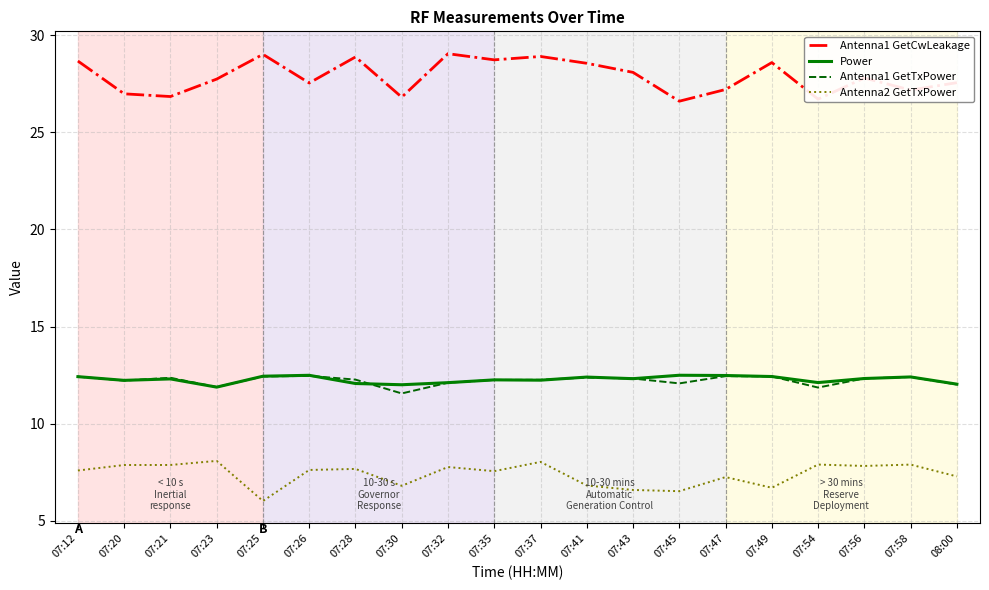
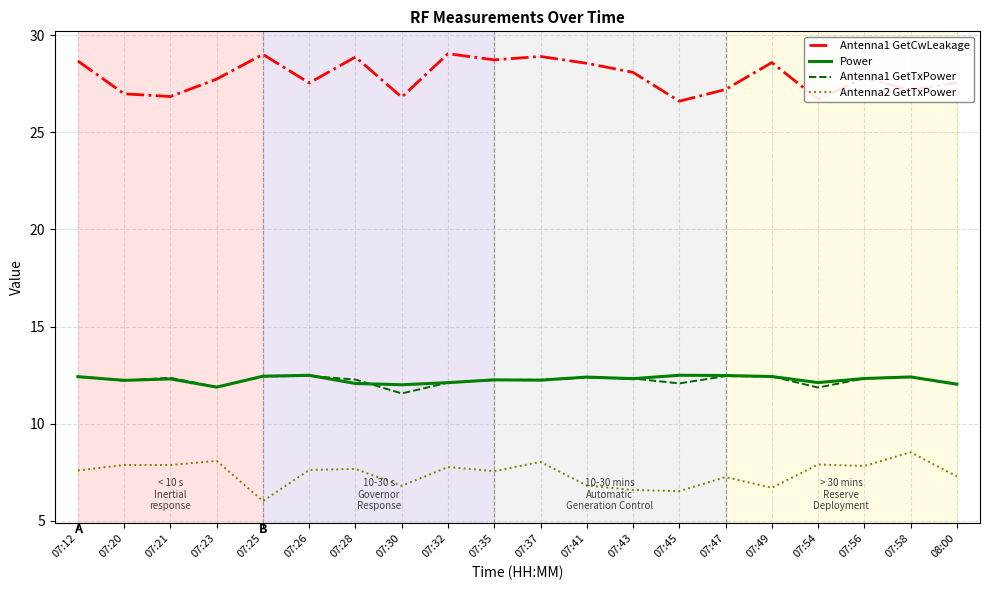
  {
    "Antenna1 GetCwLeakage": {
      "07:12": 28.7,
      "07:20": 27.0,
      "07:21": 26.8,
      "07:23": 27.7,
      "07:25": 29.0,
      "07:26": 27.5,
      "07:28": 28.9,
      "07:30": 26.8,
      "07:32": 29.0,
      "07:35": 28.7,
      "07:37": 28.9,
      "07:41": 28.5,
      "07:43": 28.1,
      "07:45": 26.6,
      "07:47": 27.2,
      "07:49": 28.6
    },
    "Antenna2 GetTxPower": {
      "07:12": 7.6,
      "07:20": 7.9,
      "07:23": 8.1,
      "07:25": 6.0,
      "07:26": 7.6,
      "07:28": 7.7,
      "07:32": 7.8,
      "07:35": 7.6,
      "07:37": 8.0,
      "07:45": 6.5,
      "07:47": 7.3,
      "07:49": 6.7,
      "07:54": 7.9,
-     "07:58": 7.9,
+     "07:58": 8.5,
      "08:00": 7.3
    }
  }
